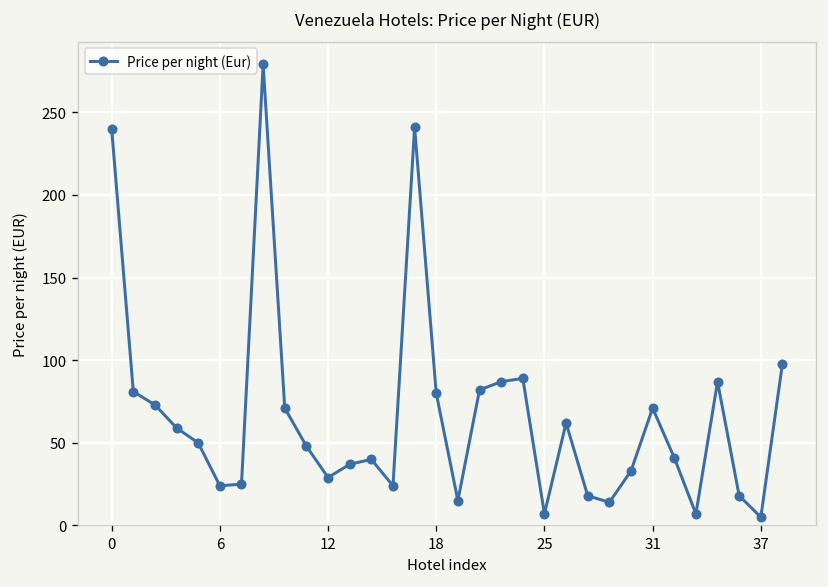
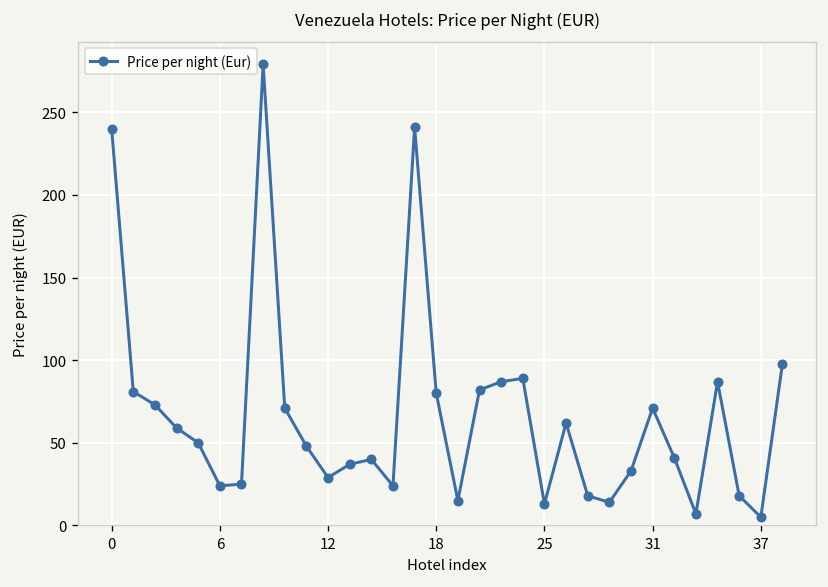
  {
    "0": 240,
-   "25": 7,
+   "25": 13,
    "37": 5
  }
